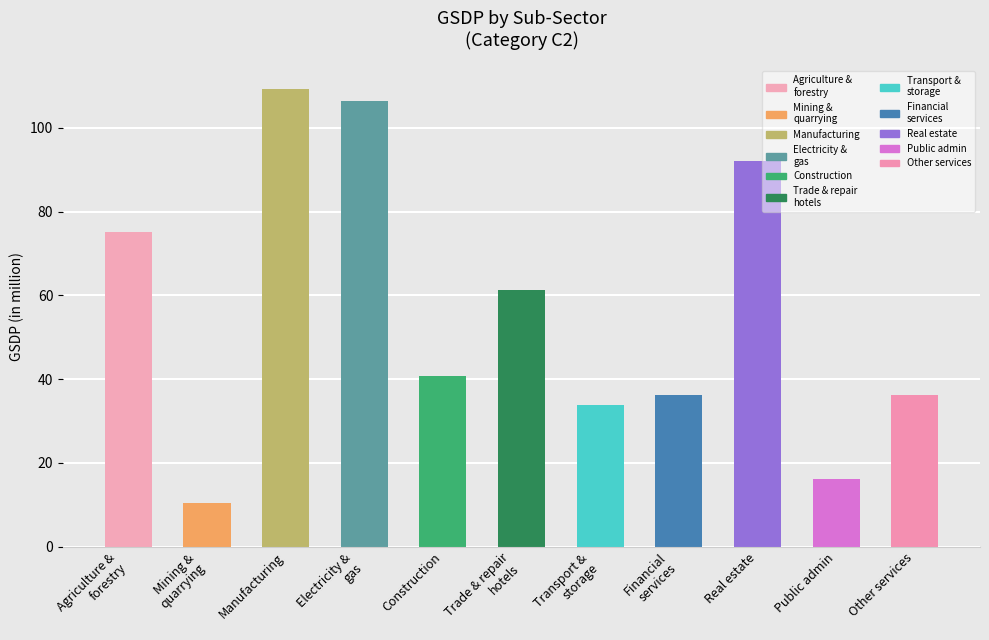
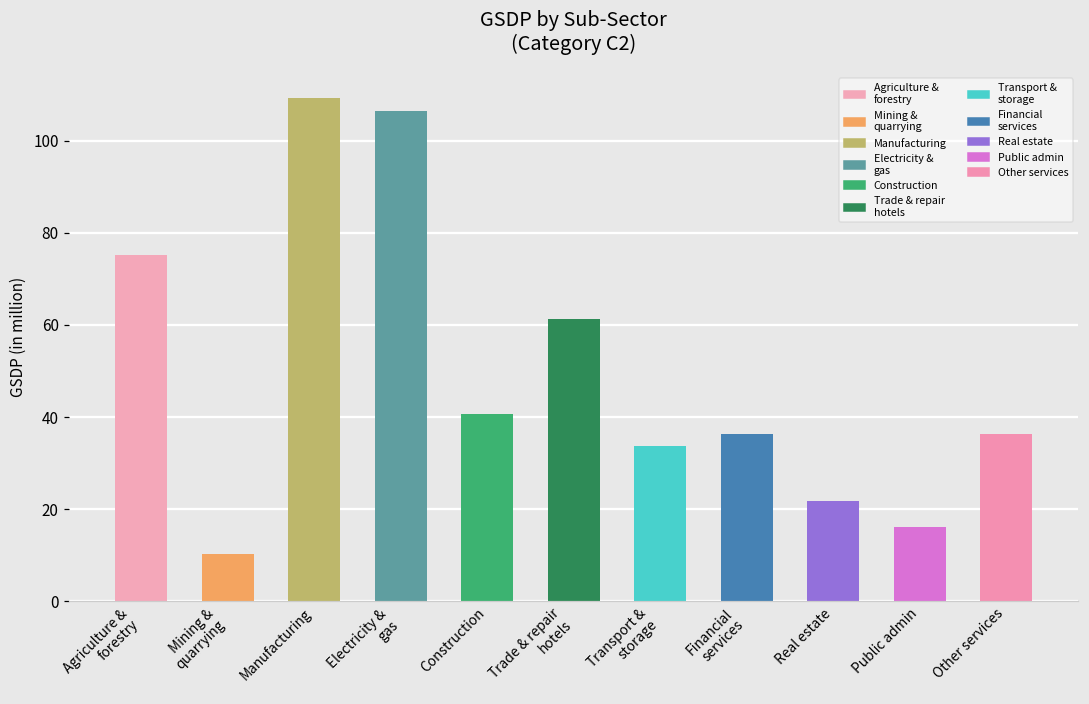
  {
    "Agriculture & forestry": 75,
    "Mining & quarrying": 10,
    "Manufacturing": 109,
    "Electricity & gas": 106,
    "Construction": 41,
    "Trade & repair hotels": 61,
    "Transport & storage": 34,
    "Financial services": 36,
-   "Real estate": 92,
+   "Real estate": 22,
    "Public admin": 16,
    "Other services": 36
  }
